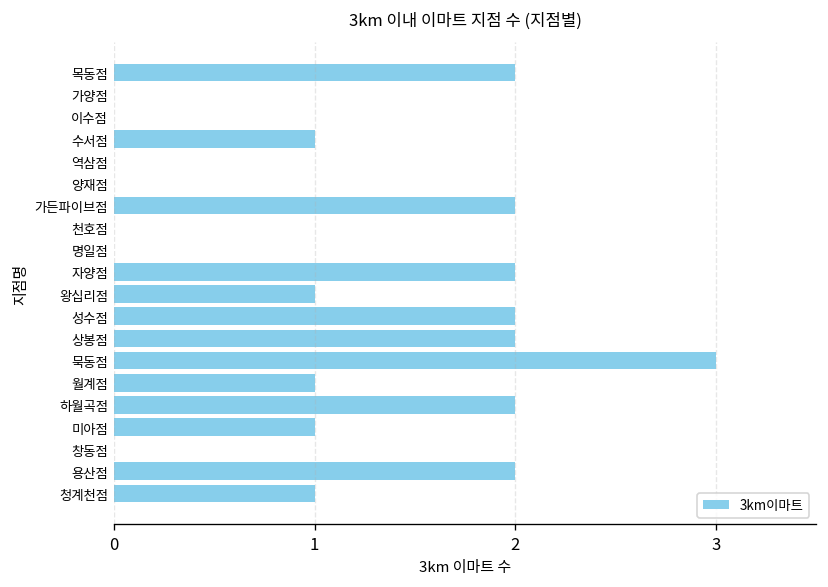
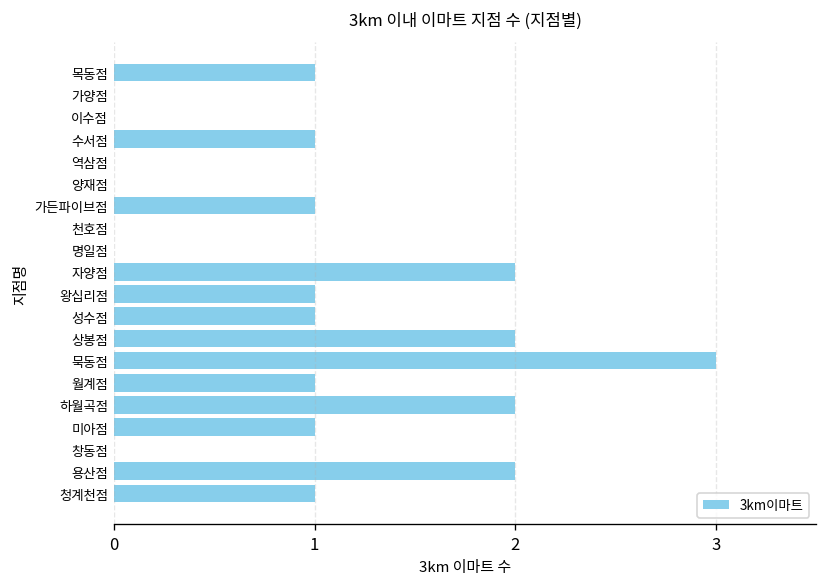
  {
-   "목동점": 2,
+   "목동점": 1,
    "가양점": 0,
    "이수점": 0,
    "수서점": 1,
    "역삼점": 0,
    "양재점": 0,
-   "가든파이브점": 2,
+   "가든파이브점": 1,
    "천호점": 0,
    "명일점": 0,
    "자양점": 2,
    "왕십리점": 1,
-   "성수점": 2,
+   "성수점": 1,
    "상봉점": 2,
    "묵동점": 3,
    "월계점": 1,
    "하월곡점": 2,
    "미아점": 1,
    "창동점": 0,
    "용산점": 2,
    "청계천점": 1
  }
